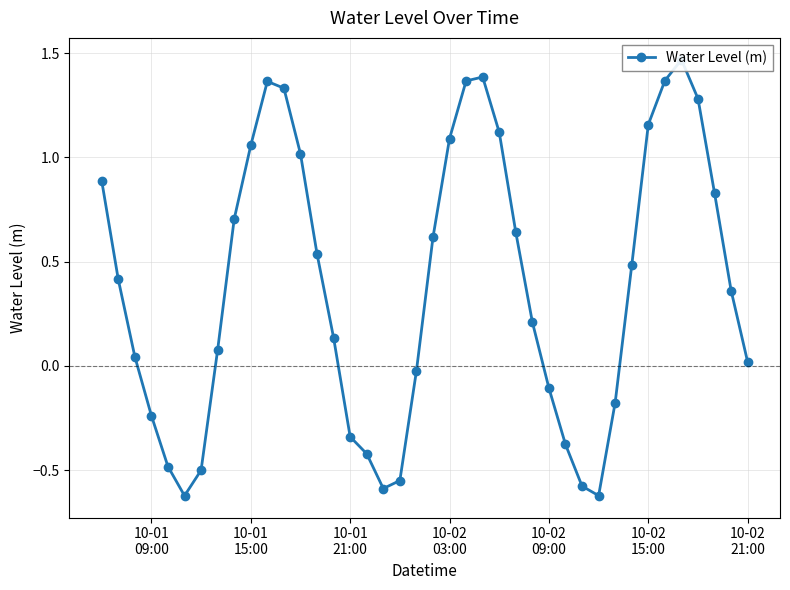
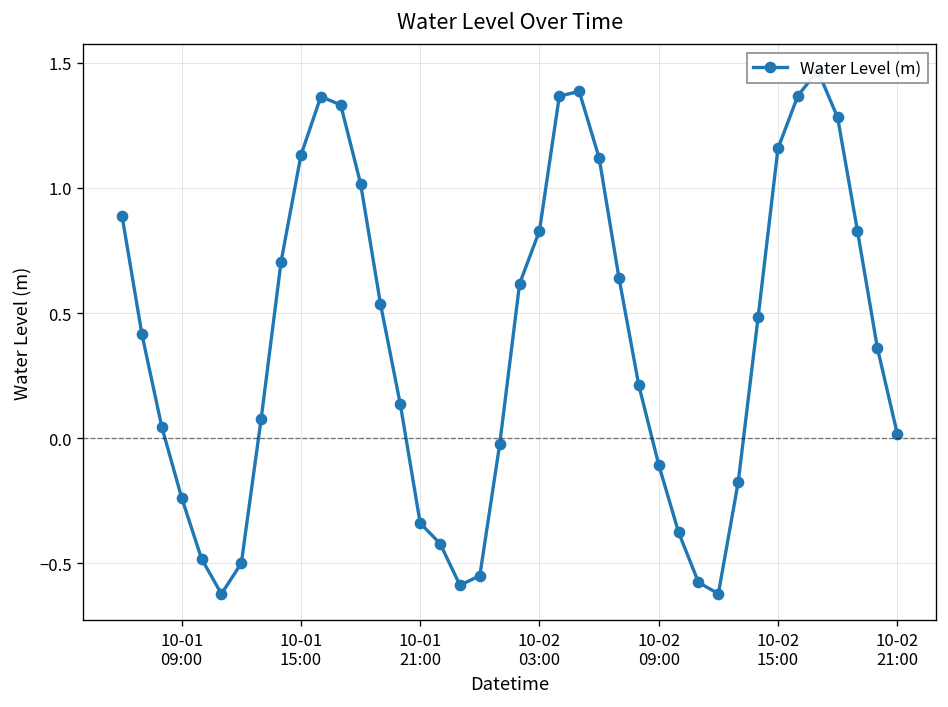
  {
    "10-01 09:00": -0.24,
-   "10-01 15:00": 1.06,
+   "10-01 15:00": 1.13,
    "10-01 21:00": -0.34,
-   "10-02 03:00": 1.09,
+   "10-02 03:00": 0.83,
    "10-02 09:00": -0.11,
    "10-02 15:00": 1.16,
    "10-02 21:00": 0.02
  }
